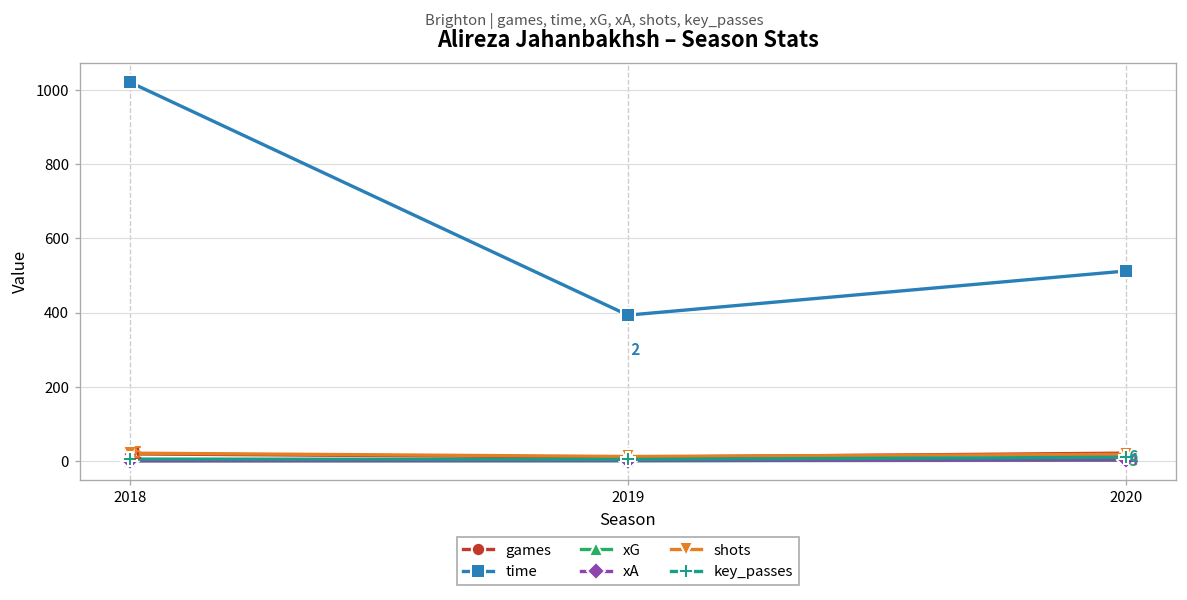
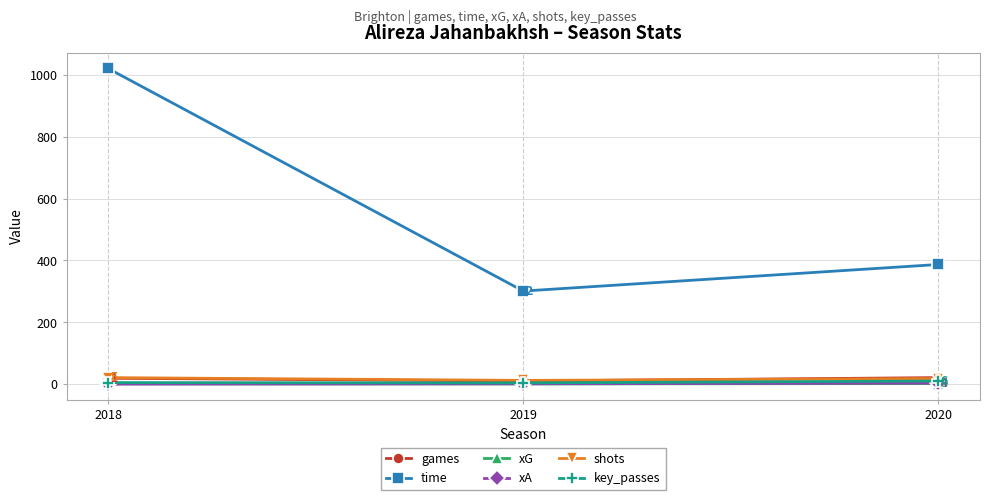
  {
    "time": {
      "2018": 1020,
-     "2019": 390,
-     "2020": 510
+     "2019": 300,
+     "2020": 390
    }
  }
